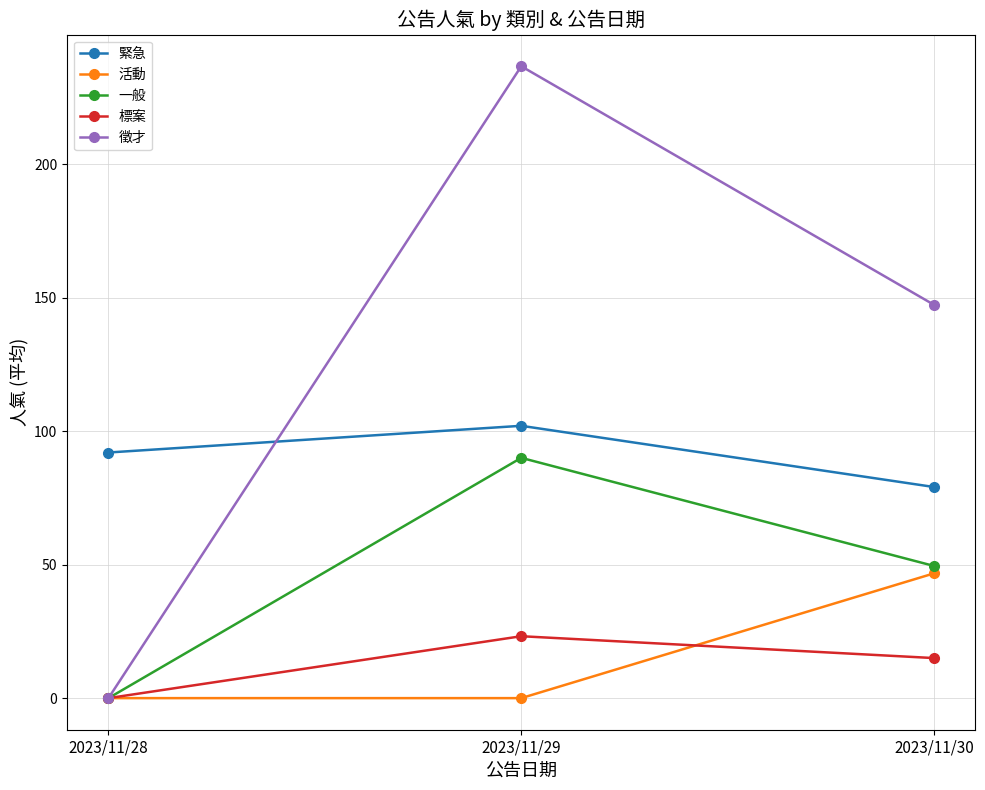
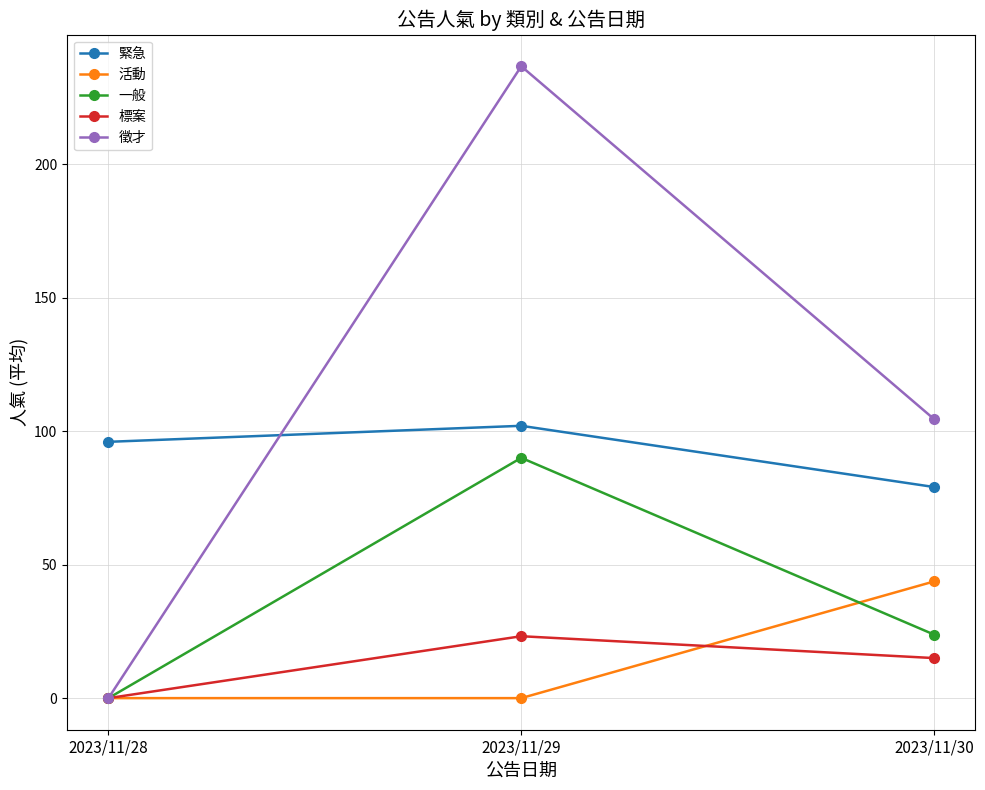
  {
    "緊急": {
-     "2023/11/28": 92,
+     "2023/11/28": 96,
      "2023/11/29": 102,
      "2023/11/30": 79
    },
    "活動": {
      "2023/11/29": 0,
-     "2023/11/30": 47
+     "2023/11/30": 44
    },
    "一般": {
      "2023/11/29": 90,
-     "2023/11/30": 50
+     "2023/11/30": 24
    },
    "標案": {
      "2023/11/29": 23,
      "2023/11/30": 15
    },
    "徵才": {
      "2023/11/29": 237,
-     "2023/11/30": 147
+     "2023/11/30": 105
    }
  }
